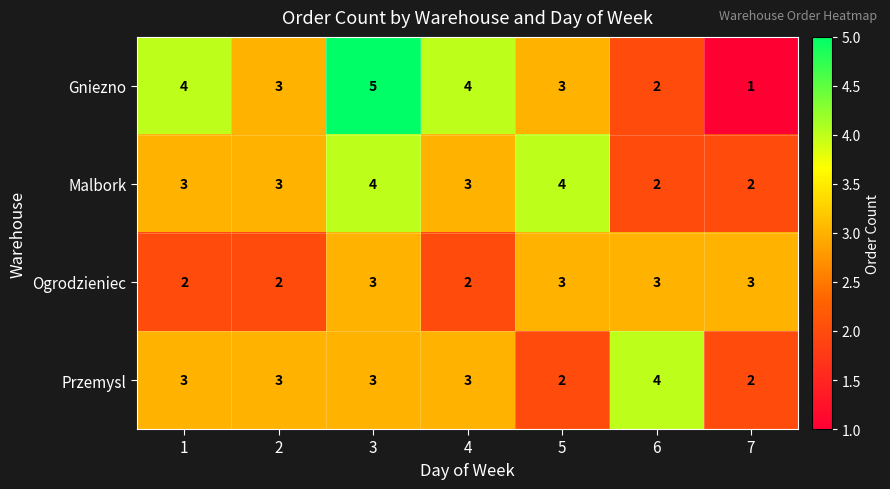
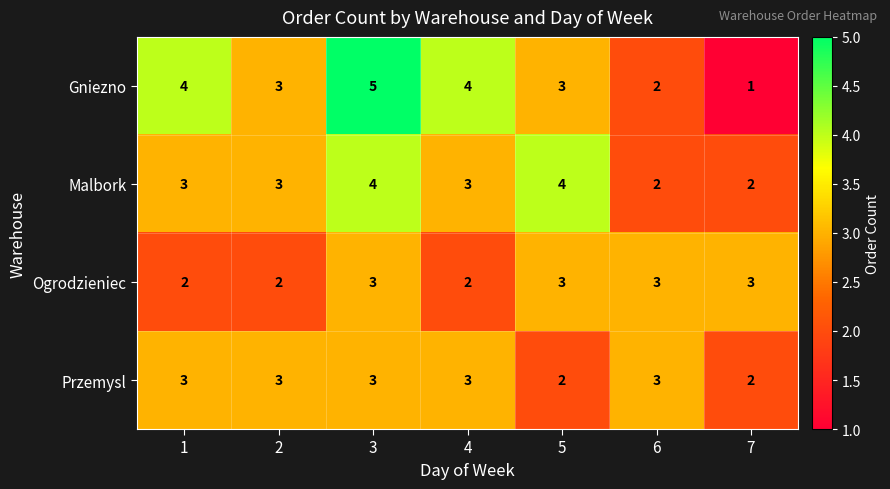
  {
    "Gniezno": {
      "1": 4,
      "2": 3,
      "3": 5,
      "4": 4,
      "5": 3,
      "6": 2,
      "7": 1
    },
    "Malbork": {
      "1": 3,
      "2": 3,
      "3": 4,
      "4": 3,
      "5": 4,
      "6": 2,
      "7": 2
    },
    "Ogrodzieniec": {
      "1": 2,
      "2": 2,
      "3": 3,
      "4": 2,
      "5": 3,
      "6": 3,
      "7": 3
    },
    "Przemysl": {
      "1": 3,
      "2": 3,
      "3": 3,
      "4": 3,
      "5": 2,
-     "6": 4,
+     "6": 3,
      "7": 2
    }
  }
